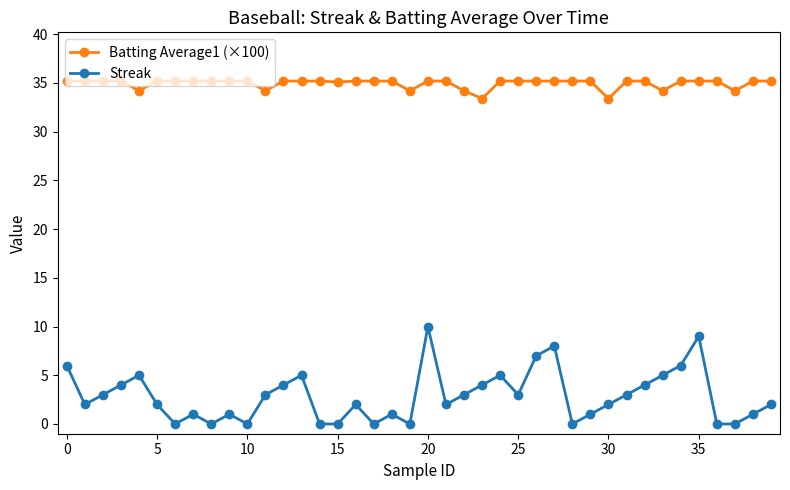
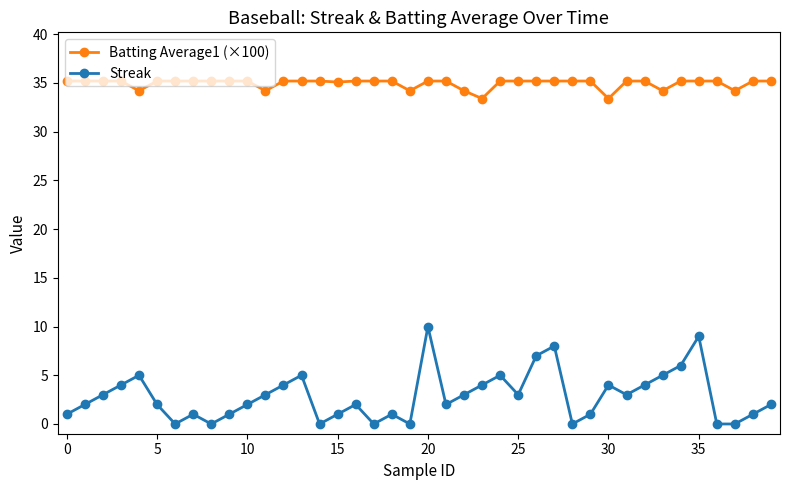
  {
    "Batting Average1 (×100)": {
      "15": 35,
      "20": 35,
      "25": 35,
      "30": 33,
      "35": 35
    },
    "Streak": {
-     "0": 6,
+     "0": 1,
      "5": 2,
-     "10": 0,
-     "15": 0,
+     "10": 2,
+     "15": 1,
      "20": 10,
      "25": 3,
-     "30": 2,
+     "30": 4,
      "35": 9
    }
  }
